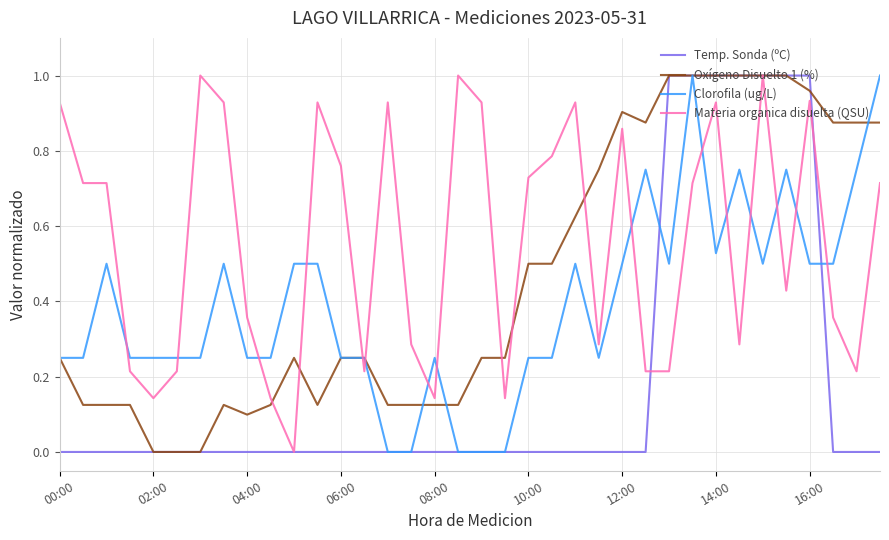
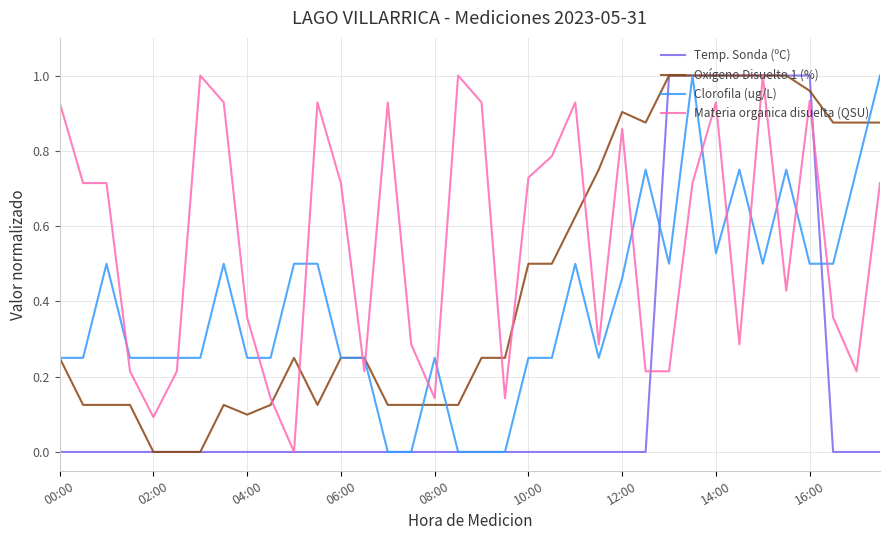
  {
    "Temp. Sonda (ºC)": {
      "00:00": 0.00,
      "04:00": 0.00,
      "06:00": 0.00,
      "08:00": 0.00,
      "10:00": 0.00,
      "12:00": 0.00,
      "16:00": 1.00
    },
    "Oxígeno Disuelto 1 (%)": {
      "04:00": 0.10,
      "08:00": 0.13,
      "10:00": 0.50,
      "12:00": 0.90,
      "16:00": 0.96
    },
    "Clorofila (ug/L)": {
      "02:00": 0.25,
      "04:00": 0.25,
      "08:00": 0.25,
      "10:00": 0.25,
-     "12:00": 0.50,
+     "12:00": 0.46,
      "14:00": 0.53,
      "16:00": 0.50
    },
    "Materia organica disuelta (QSU)": {
      "00:00": 0.93,
-     "02:00": 0.14,
+     "02:00": 0.09,
      "04:00": 0.36,
-     "06:00": 0.76,
+     "06:00": 0.71,
      "08:00": 0.14,
      "10:00": 0.73,
      "12:00": 0.86,
      "14:00": 0.93,
      "16:00": 0.93
    }
  }
